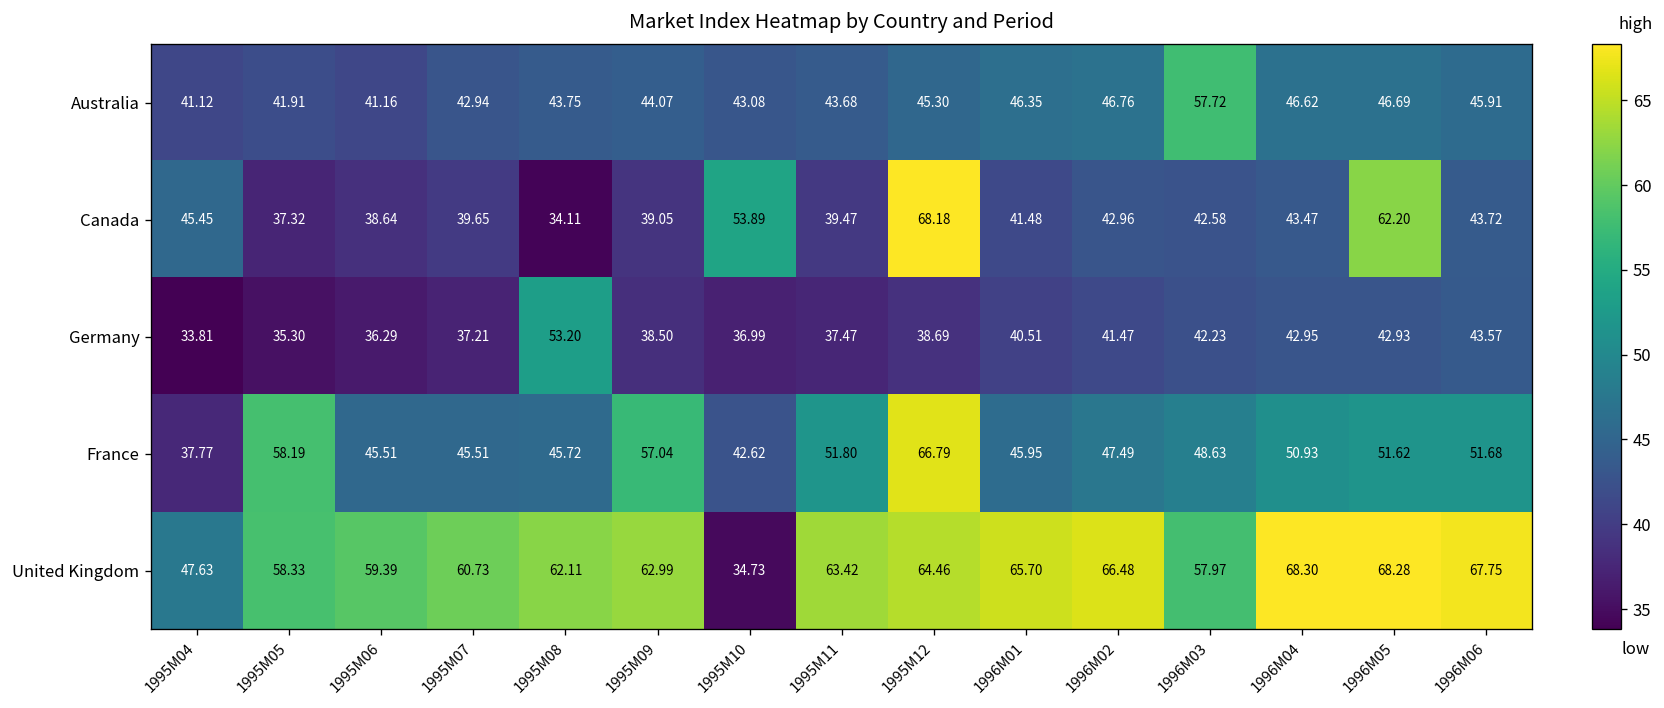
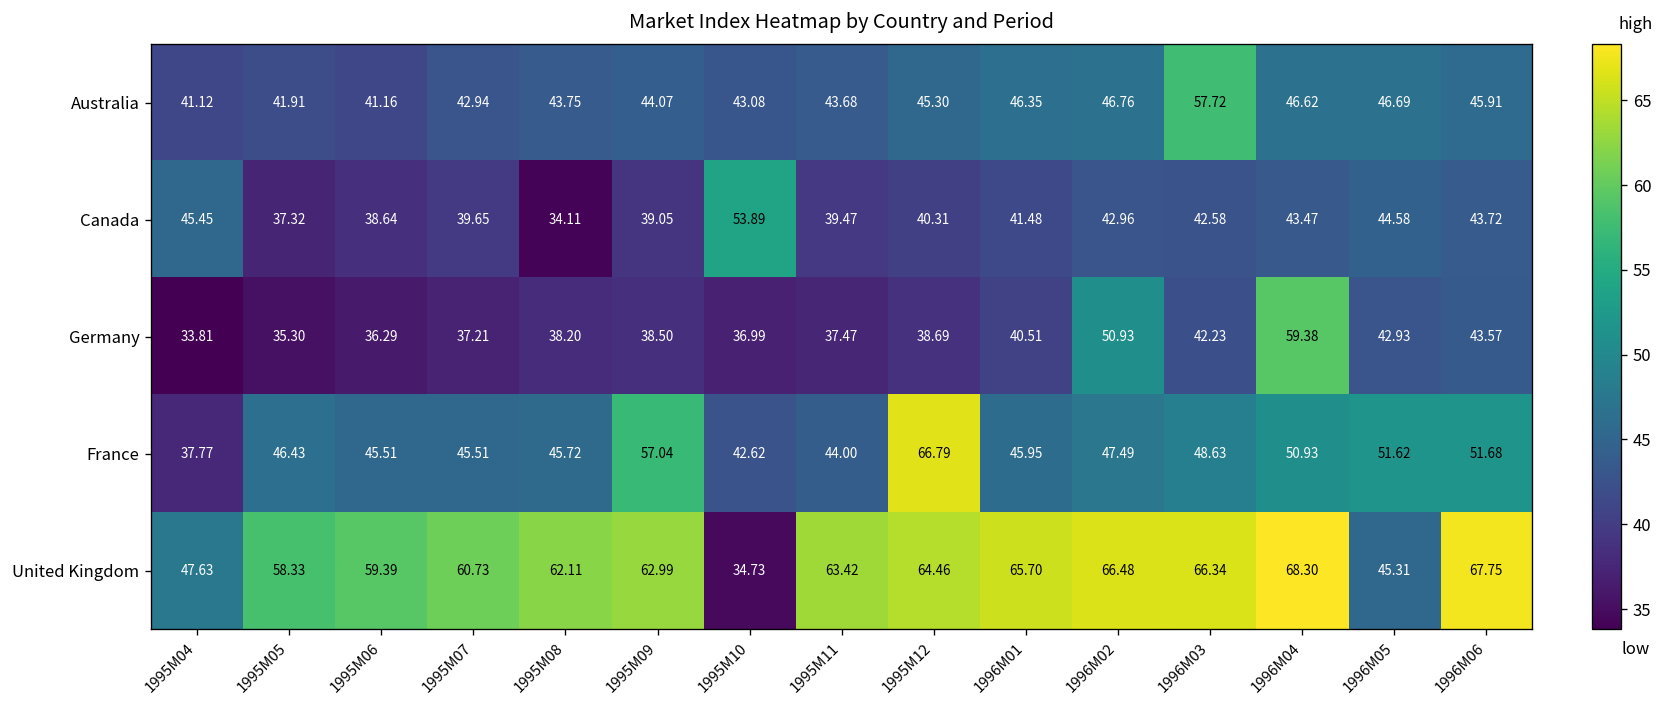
  {
    "Australia": {
      "1995M04": 41.12,
      "1995M05": 41.91,
      "1995M06": 41.16,
      "1995M07": 42.94,
      "1995M08": 43.75,
      "1995M09": 44.07,
      "1995M10": 43.08,
      "1995M11": 43.68,
      "1995M12": 45.30,
      "1996M01": 46.35,
      "1996M02": 46.76,
      "1996M03": 57.72,
      "1996M04": 46.62,
      "1996M05": 46.69,
      "1996M06": 45.91
    },
    "Canada": {
      "1995M04": 45.45,
      "1995M05": 37.32,
      "1995M06": 38.64,
      "1995M07": 39.65,
      "1995M08": 34.11,
      "1995M09": 39.05,
      "1995M10": 53.89,
      "1995M11": 39.47,
-     "1995M12": 68.18,
+     "1995M12": 40.31,
      "1996M01": 41.48,
      "1996M02": 42.96,
      "1996M03": 42.58,
      "1996M04": 43.47,
-     "1996M05": 62.20,
+     "1996M05": 44.58,
      "1996M06": 43.72
    },
    "Germany": {
      "1995M04": 33.81,
      "1995M05": 35.30,
      "1995M06": 36.29,
      "1995M07": 37.21,
-     "1995M08": 53.20,
+     "1995M08": 38.20,
      "1995M09": 38.50,
      "1995M10": 36.99,
      "1995M11": 37.47,
      "1995M12": 38.69,
      "1996M01": 40.51,
-     "1996M02": 41.47,
+     "1996M02": 50.93,
      "1996M03": 42.23,
-     "1996M04": 42.95,
+     "1996M04": 59.38,
      "1996M05": 42.93,
      "1996M06": 43.57
    },
    "France": {
      "1995M04": 37.77,
-     "1995M05": 58.19,
+     "1995M05": 46.43,
      "1995M06": 45.51,
      "1995M07": 45.51,
      "1995M08": 45.72,
      "1995M09": 57.04,
      "1995M10": 42.62,
-     "1995M11": 51.80,
+     "1995M11": 44.00,
      "1995M12": 66.79,
      "1996M01": 45.95,
      "1996M02": 47.49,
      "1996M03": 48.63,
      "1996M04": 50.93,
      "1996M05": 51.62,
      "1996M06": 51.68
    },
    "United Kingdom": {
      "1995M04": 47.63,
      "1995M05": 58.33,
      "1995M06": 59.39,
      "1995M07": 60.73,
      "1995M08": 62.11,
      "1995M09": 62.99,
      "1995M10": 34.73,
      "1995M11": 63.42,
      "1995M12": 64.46,
      "1996M01": 65.70,
      "1996M02": 66.48,
-     "1996M03": 57.97,
+     "1996M03": 66.34,
      "1996M04": 68.30,
-     "1996M05": 68.28,
+     "1996M05": 45.31,
      "1996M06": 67.75
    }
  }
